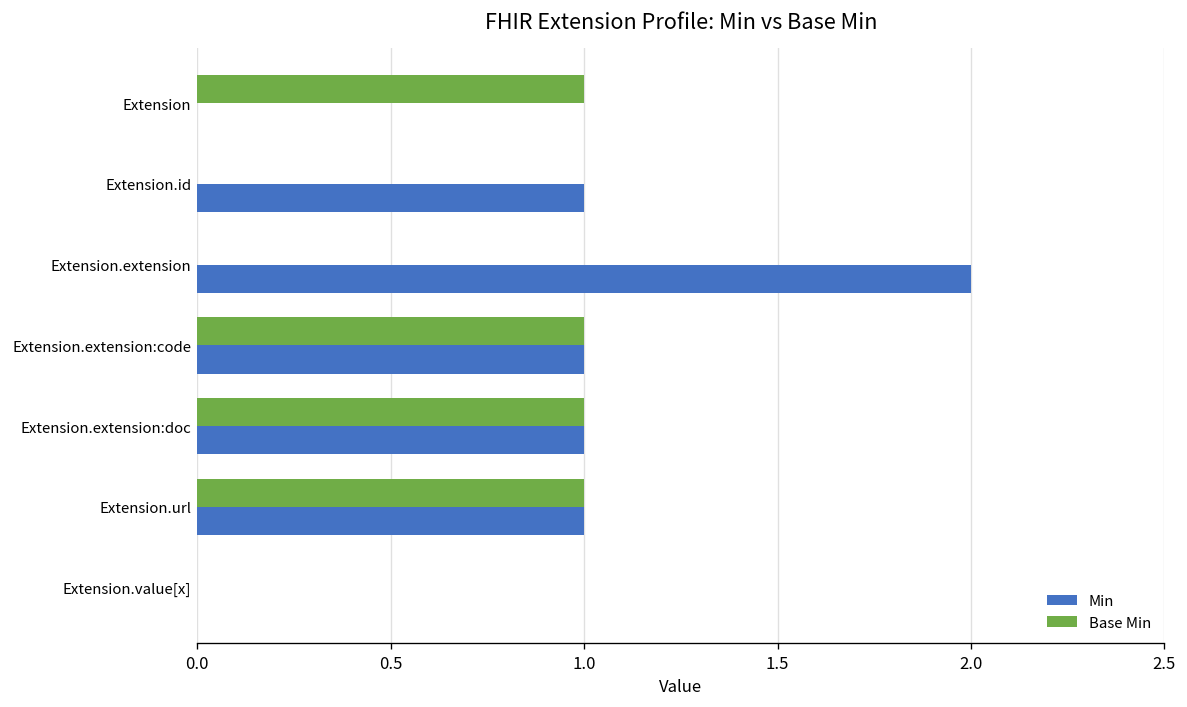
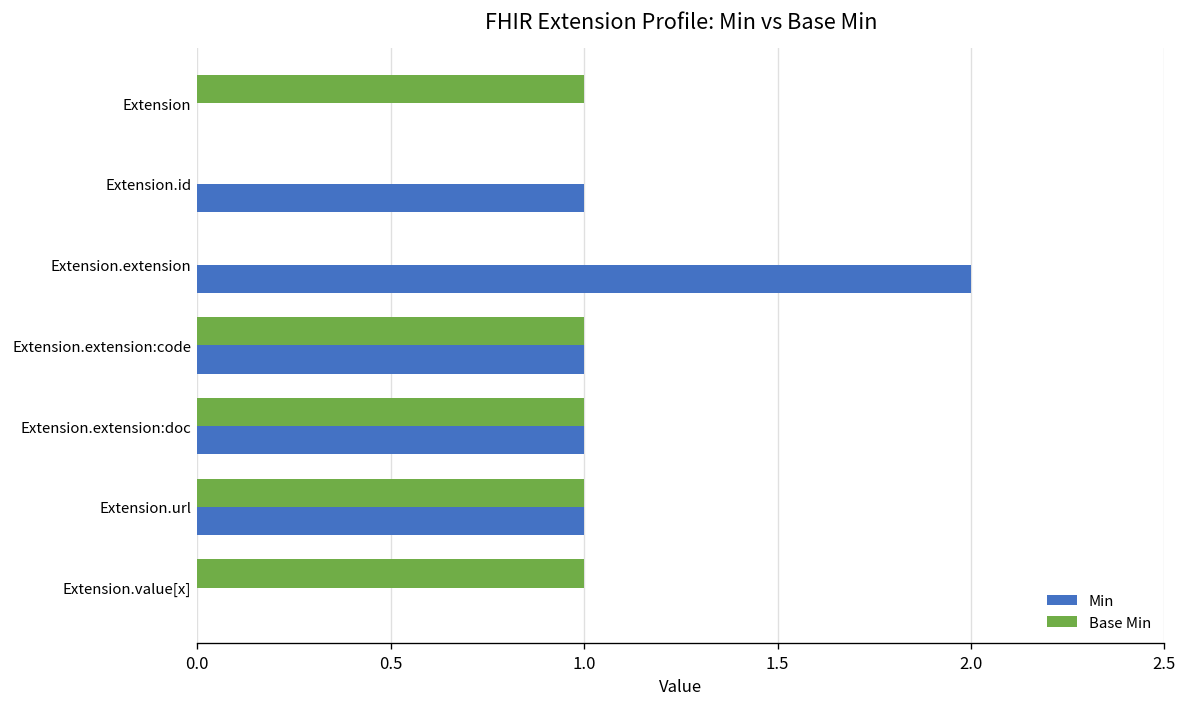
  {
    "Min": {
      "Extension": 0,
      "Extension.id": 1,
      "Extension.extension": 2,
      "Extension.extension:code": 1,
      "Extension.extension:doc": 1,
      "Extension.url": 1,
      "Extension.value[x]": 0
    },
    "Base Min": {
      "Extension": 1,
      "Extension.id": 0,
      "Extension.extension": 0,
      "Extension.extension:code": 1,
      "Extension.extension:doc": 1,
      "Extension.url": 1,
-     "Extension.value[x]": 0
+     "Extension.value[x]": 1
    }
  }
